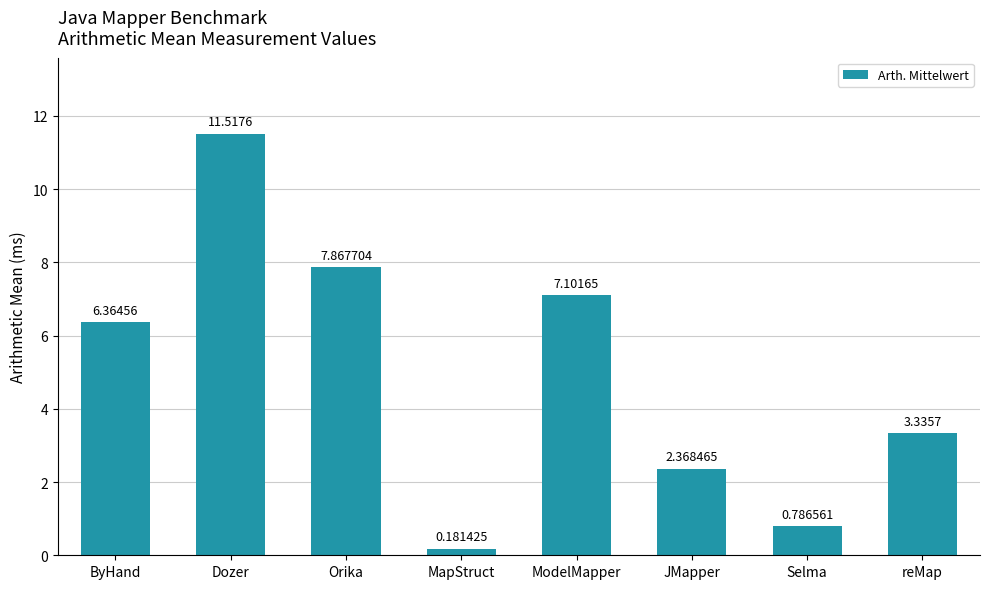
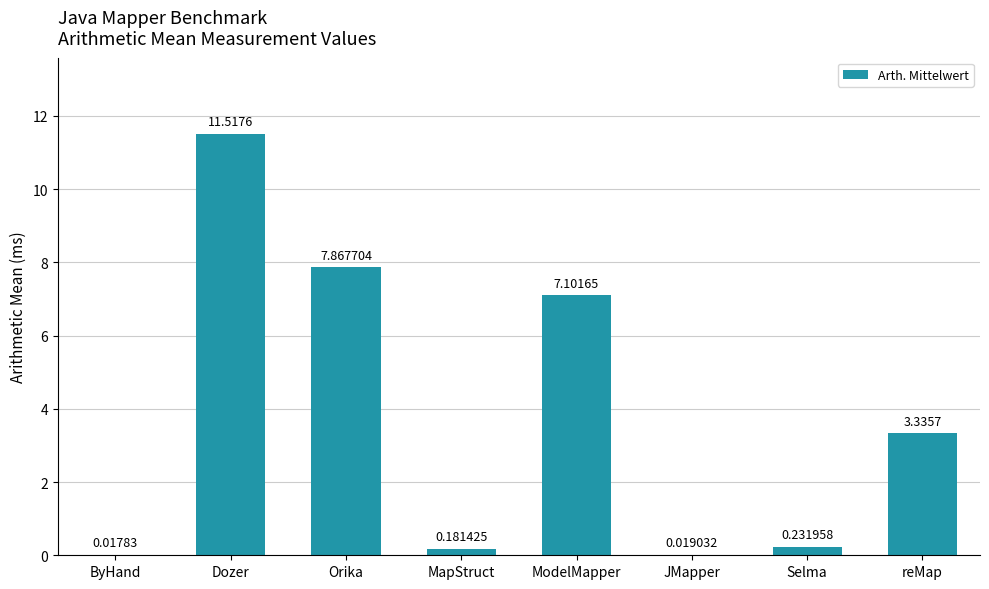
  {
-   "ByHand": 6.36456,
+   "ByHand": 0.01783,
    "Dozer": 11.5176,
    "Orika": 7.867704,
    "MapStruct": 0.181425,
    "ModelMapper": 7.10165,
-   "JMapper": 2.368465,
-   "Selma": 0.786561,
+   "JMapper": 0.019032,
+   "Selma": 0.231958,
    "reMap": 3.3357
  }
